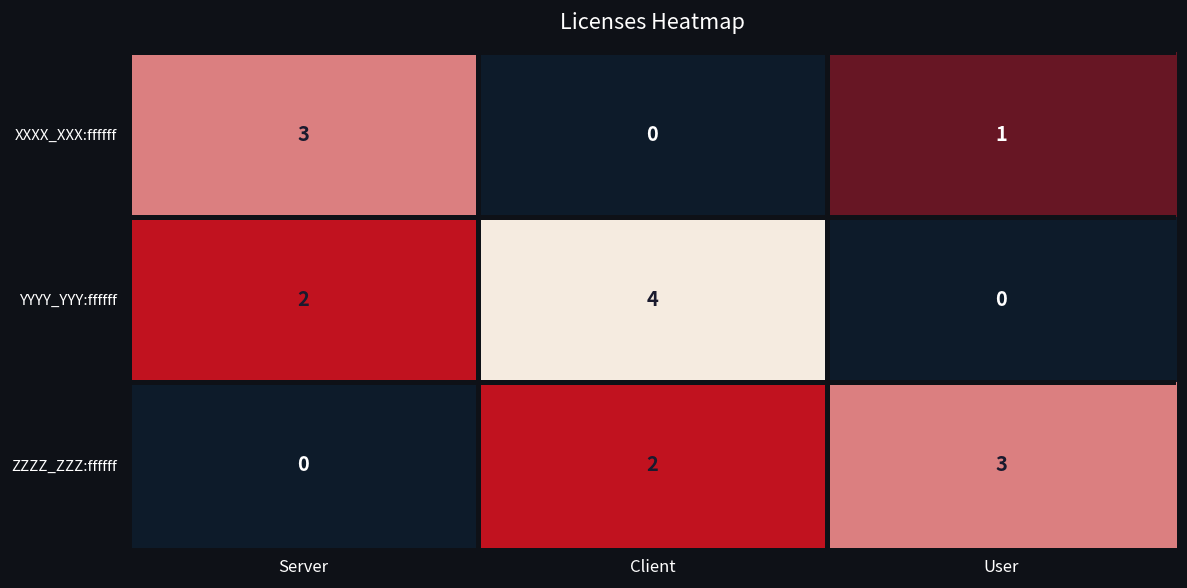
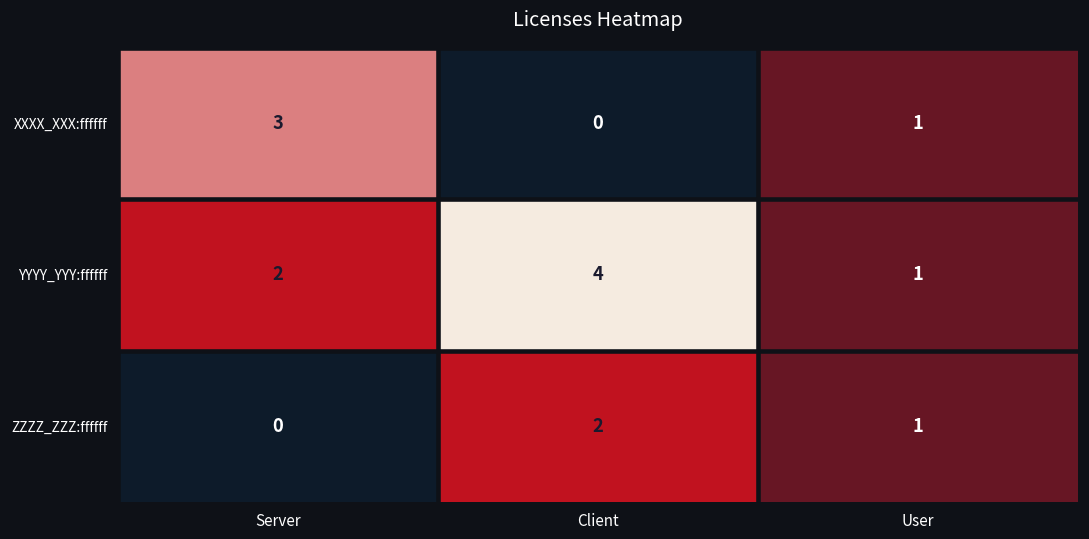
  {
    "XXXX_XXX:ffffff": {
      "Server": 3,
      "Client": 0,
      "User": 1
    },
    "YYYY_YYY:ffffff": {
      "Server": 2,
      "Client": 4,
-     "User": 0
+     "User": 1
    },
    "ZZZZ_ZZZ:ffffff": {
      "Server": 0,
      "Client": 2,
-     "User": 3
+     "User": 1
    }
  }
